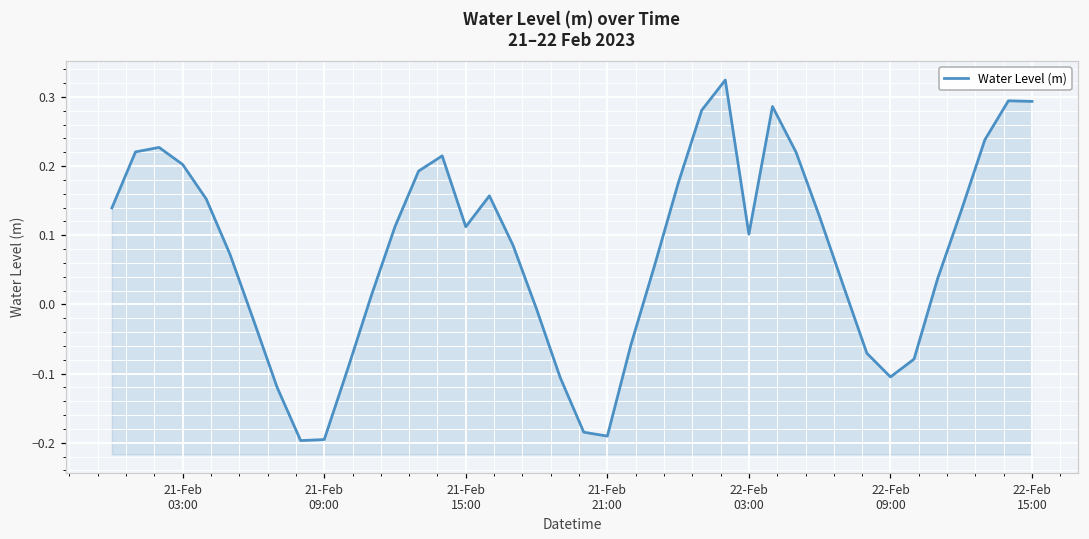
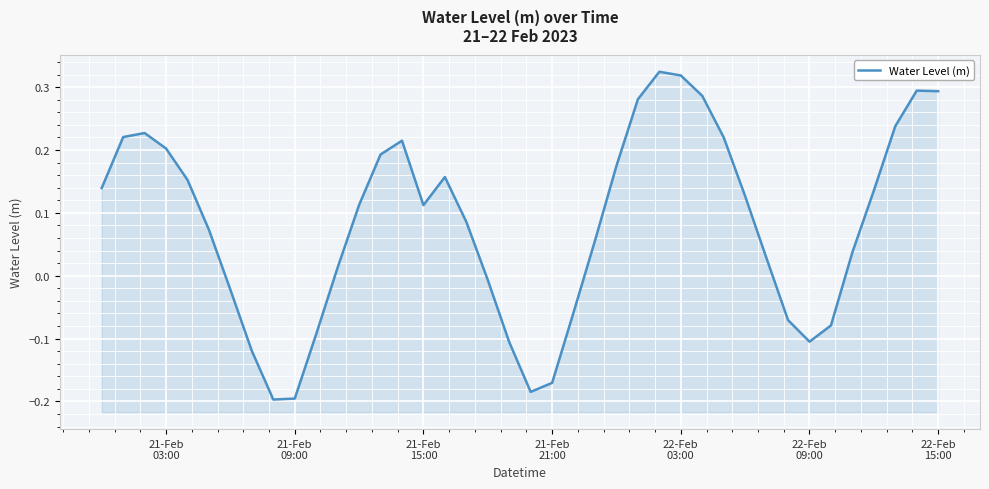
  {
    "21-Feb 03:00": 0.20,
    "21-Feb 09:00": -0.20,
    "21-Feb 15:00": 0.11,
-   "21-Feb 21:00": -0.19,
-   "22-Feb 03:00": 0.10,
+   "21-Feb 21:00": -0.17,
+   "22-Feb 03:00": 0.32,
    "22-Feb 09:00": -0.10,
    "22-Feb 15:00": 0.29
  }
